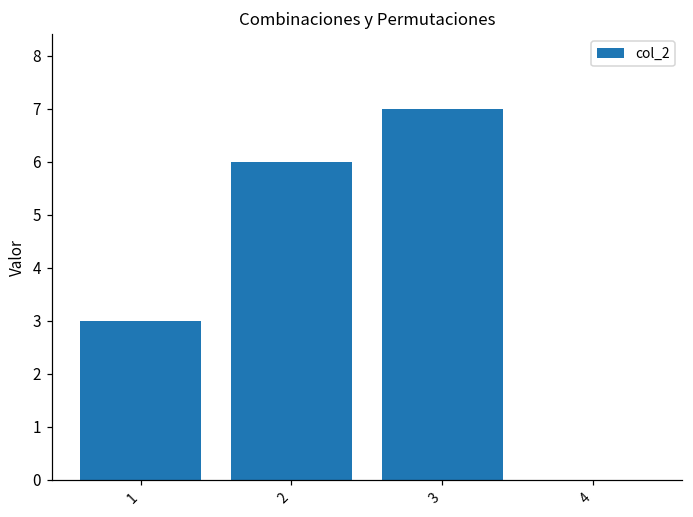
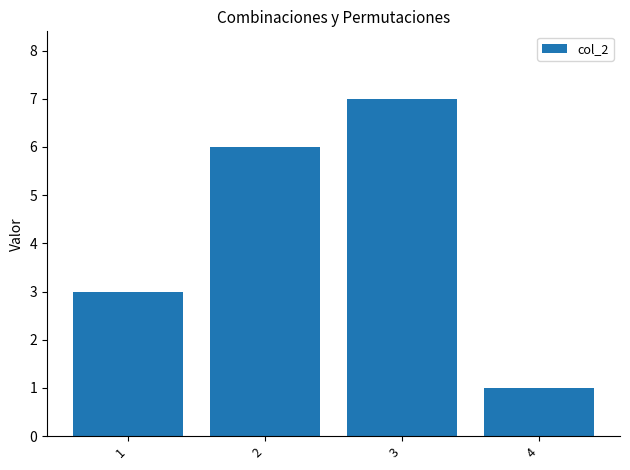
  {
    "1": 3,
    "2": 6,
    "3": 7,
-   "4": 0
+   "4": 1
  }
